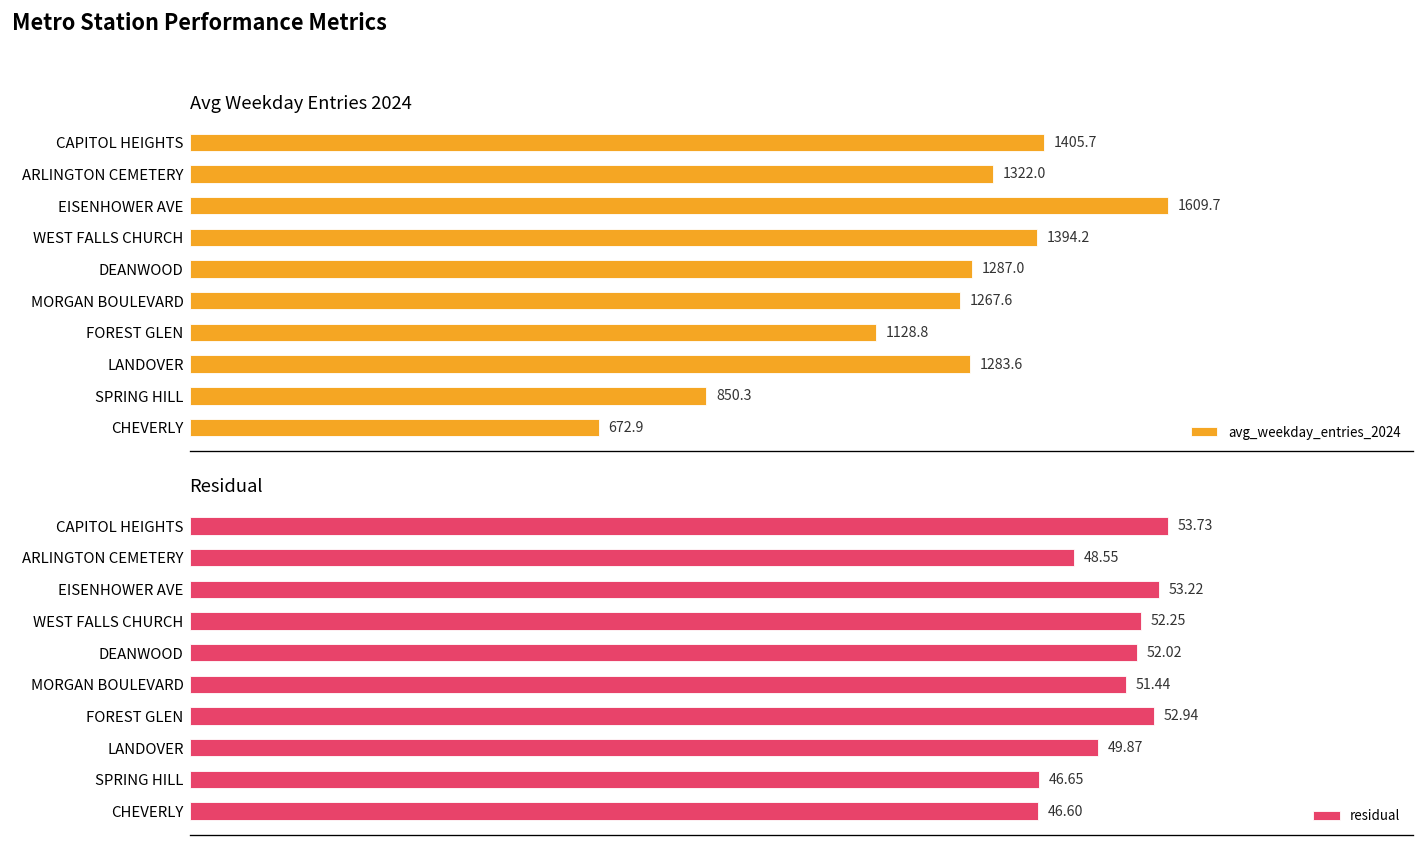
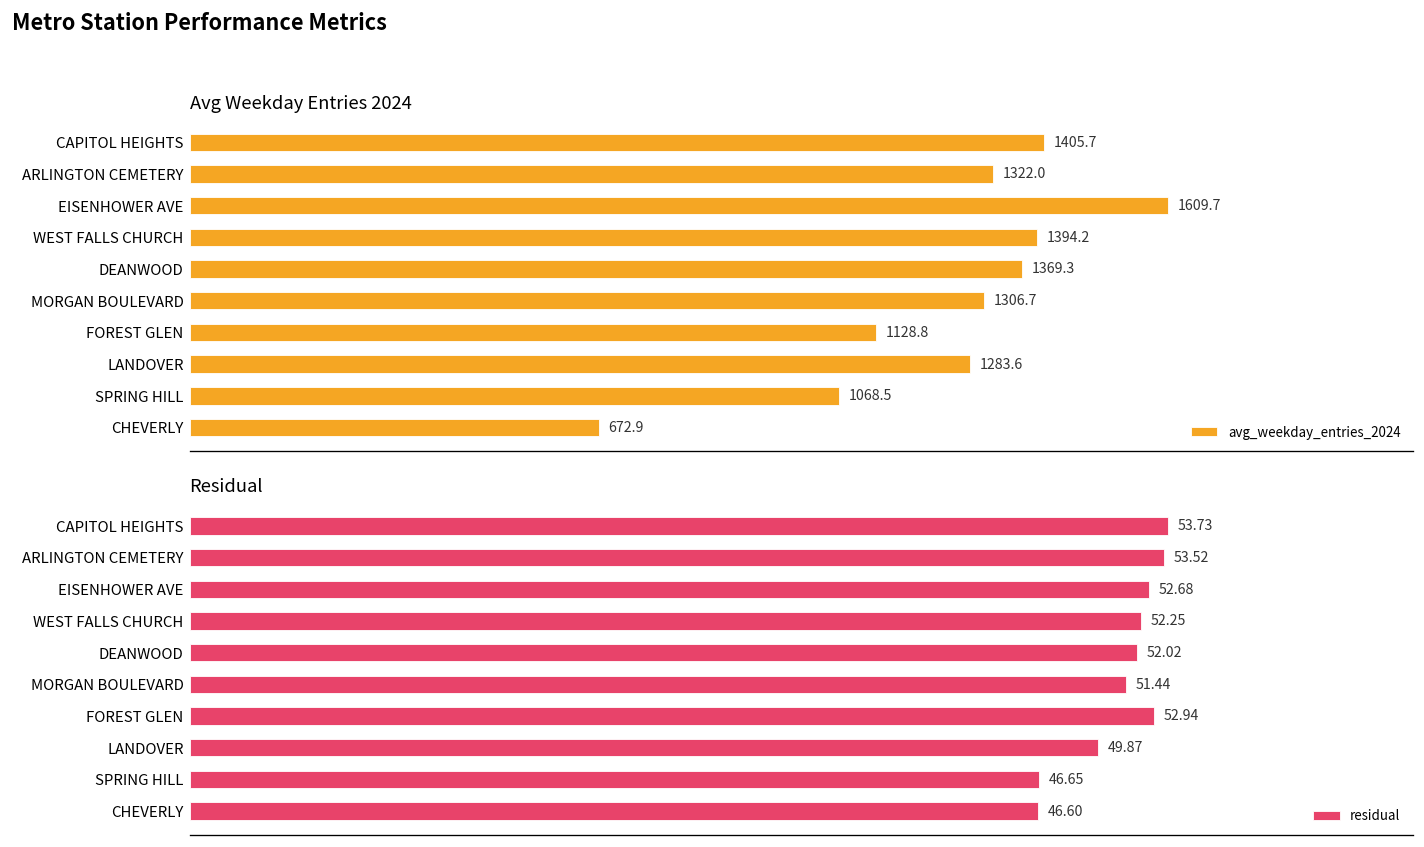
  {
    "Avg Weekday Entries 2024": {
      "CAPITOL HEIGHTS": 1405.7,
      "ARLINGTON CEMETERY": 1322.0,
      "EISENHOWER AVE": 1609.7,
      "WEST FALLS CHURCH": 1394.2,
-     "DEANWOOD": 1287.0,
-     "MORGAN BOULEVARD": 1267.6,
+     "DEANWOOD": 1369.3,
+     "MORGAN BOULEVARD": 1306.7,
      "FOREST GLEN": 1128.8,
      "LANDOVER": 1283.6,
-     "SPRING HILL": 850.3,
+     "SPRING HILL": 1068.5,
      "CHEVERLY": 672.9
    },
    "Residual": {
      "CAPITOL HEIGHTS": 53.73,
-     "ARLINGTON CEMETERY": 48.55,
-     "EISENHOWER AVE": 53.22,
+     "ARLINGTON CEMETERY": 53.52,
+     "EISENHOWER AVE": 52.68,
      "WEST FALLS CHURCH": 52.25,
      "DEANWOOD": 52.02,
      "MORGAN BOULEVARD": 51.44,
      "FOREST GLEN": 52.94,
      "LANDOVER": 49.87,
      "SPRING HILL": 46.65,
      "CHEVERLY": 46.60
    }
  }
